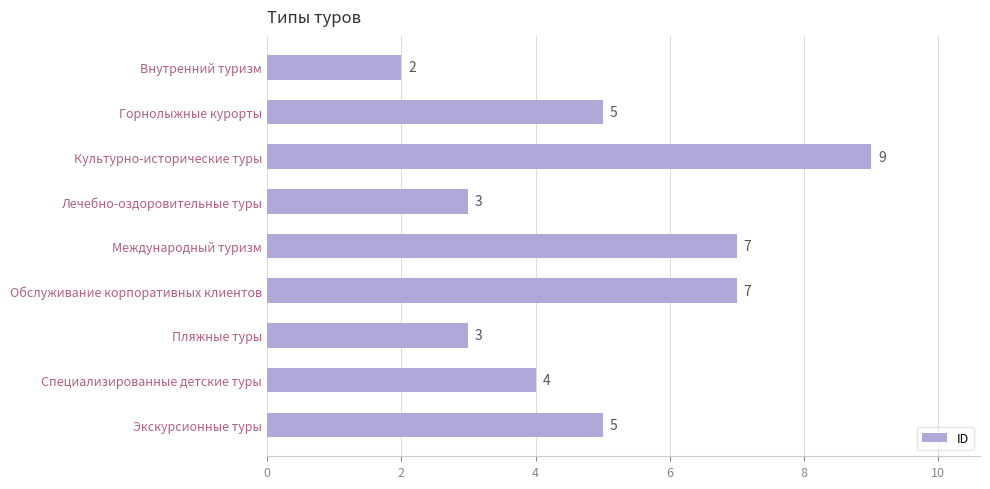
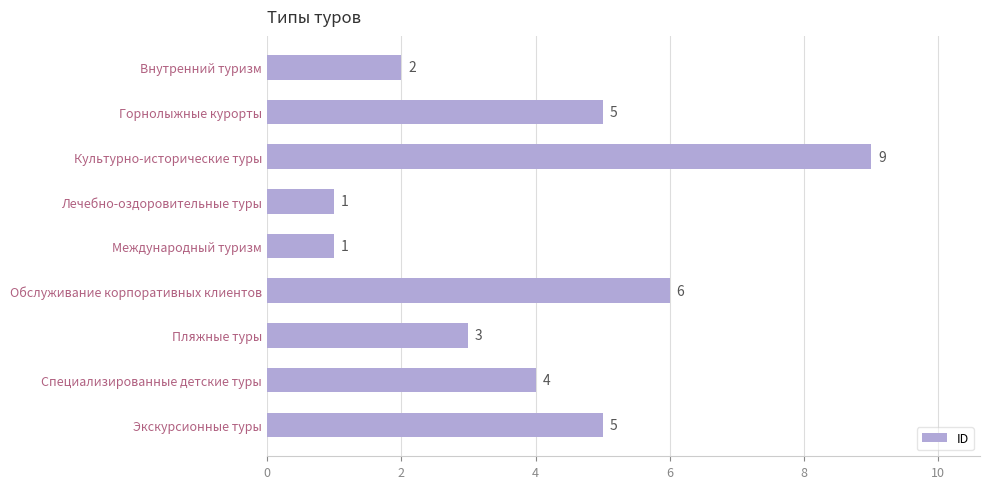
  {
    "Внутренний туризм": 2,
    "Горнолыжные курорты": 5,
    "Культурно-исторические туры": 9,
-   "Лечебно-оздоровительные туры": 3,
-   "Международный туризм": 7,
-   "Обслуживание корпоративных клиентов": 7,
+   "Лечебно-оздоровительные туры": 1,
+   "Международный туризм": 1,
+   "Обслуживание корпоративных клиентов": 6,
    "Пляжные туры": 3,
    "Специализированные детские туры": 4,
    "Экскурсионные туры": 5
  }
